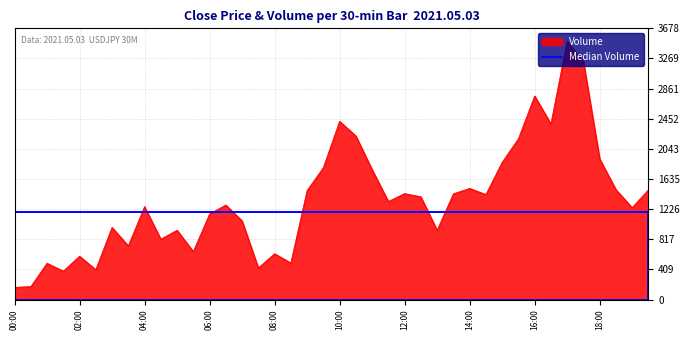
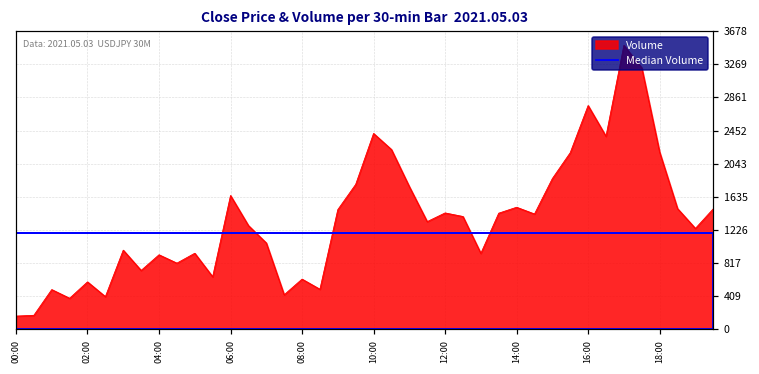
  {
    "00:00": 200,
    "02:00": 600,
-   "04:00": 1300,
-   "06:00": 1200,
+   "04:00": 900,
+   "06:00": 1700,
    "08:00": 600,
    "10:00": 2400,
    "12:00": 1400,
    "14:00": 1500,
    "16:00": 2800,
-   "18:00": 1900
+   "18:00": 2200
  }
